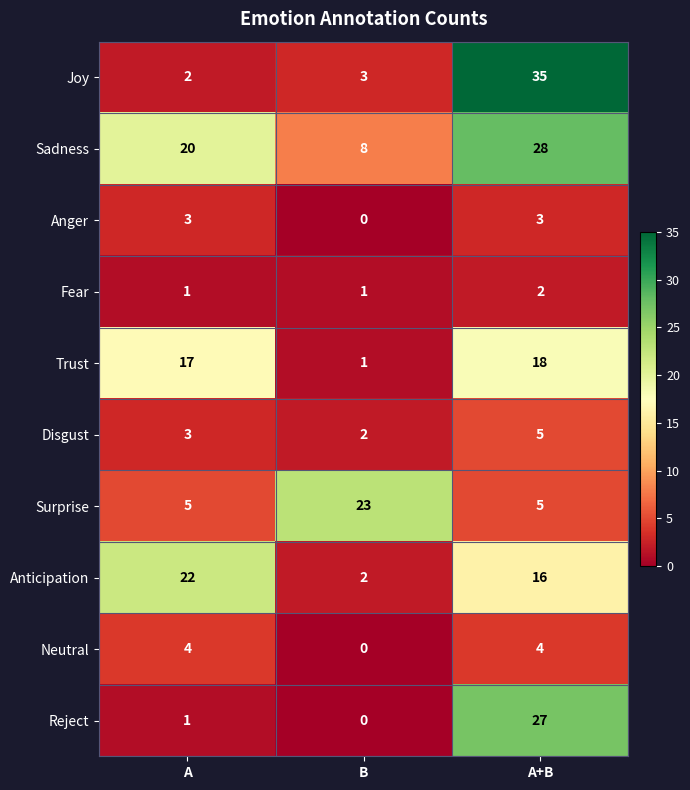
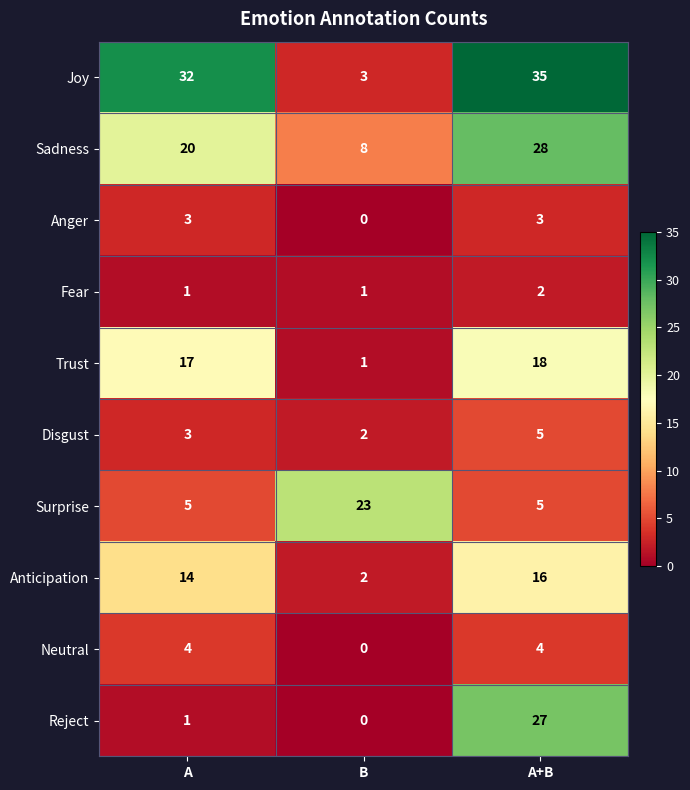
  {
    "Joy": {
-     "A": 2,
+     "A": 32,
      "B": 3,
      "A+B": 35
    },
    "Sadness": {
      "A": 20,
      "B": 8,
      "A+B": 28
    },
    "Anger": {
      "A": 3,
      "B": 0,
      "A+B": 3
    },
    "Fear": {
      "A": 1,
      "B": 1,
      "A+B": 2
    },
    "Trust": {
      "A": 17,
      "B": 1,
      "A+B": 18
    },
    "Disgust": {
      "A": 3,
      "B": 2,
      "A+B": 5
    },
    "Surprise": {
      "A": 5,
      "B": 23,
      "A+B": 5
    },
    "Anticipation": {
-     "A": 22,
+     "A": 14,
      "B": 2,
      "A+B": 16
    },
    "Neutral": {
      "A": 4,
      "B": 0,
      "A+B": 4
    },
    "Reject": {
      "A": 1,
      "B": 0,
      "A+B": 27
    }
  }
